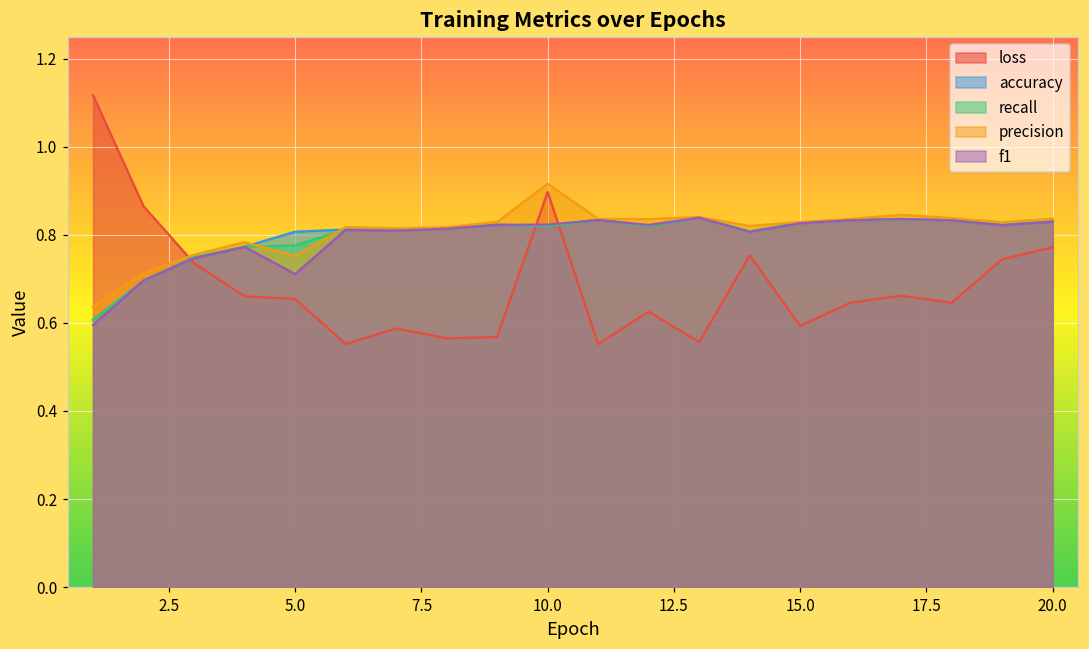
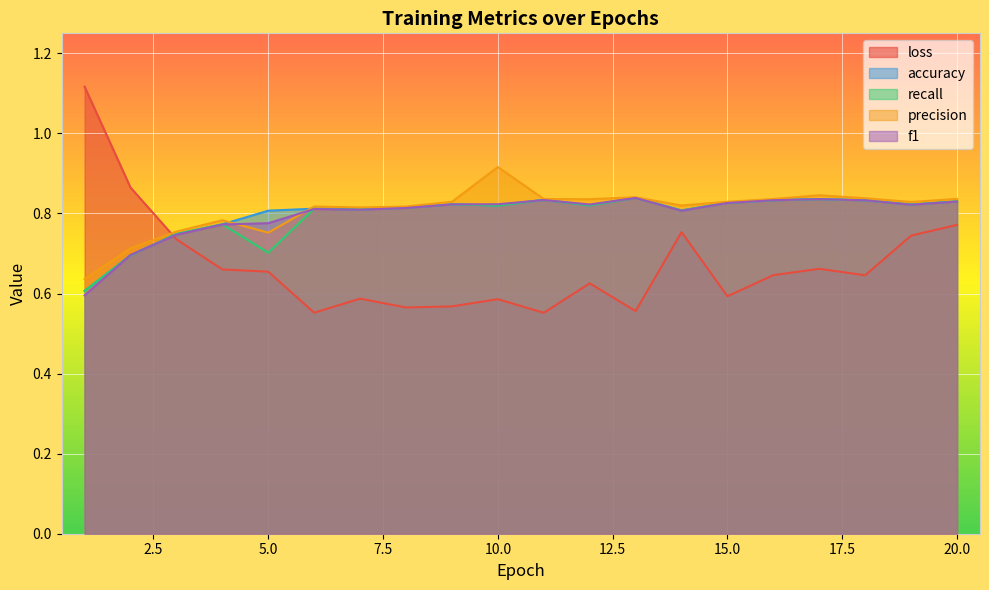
  {
    "loss": {
      "5.0": 0.65,
-     "10.0": 0.90,
+     "10.0": 0.59,
      "15.0": 0.59,
      "20.0": 0.77
    },
    "accuracy": {
      "5.0": 0.81
    },
    "recall": {
-     "5.0": 0.78
+     "5.0": 0.70
    },
    "precision": {
      "5.0": 0.75,
      "10.0": 0.92
    },
    "f1": {
-     "5.0": 0.71
+     "5.0": 0.78
    }
  }
